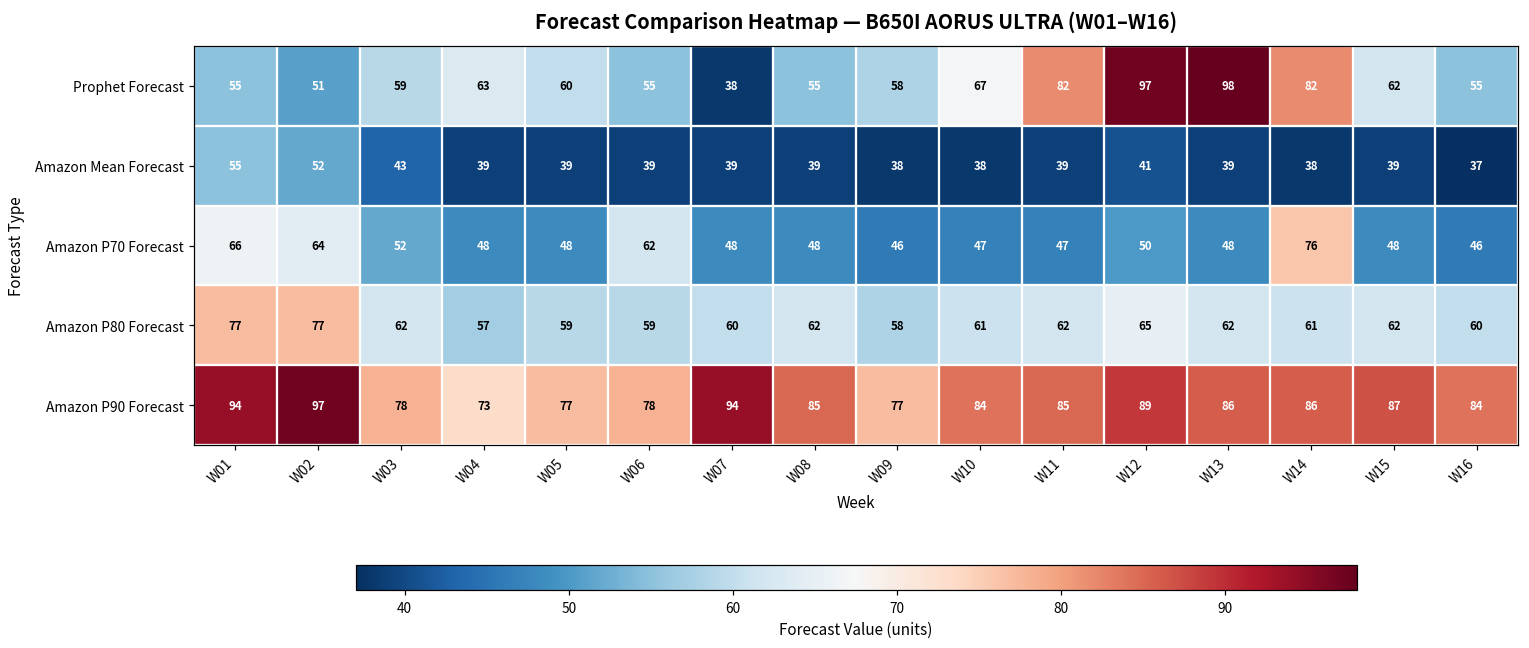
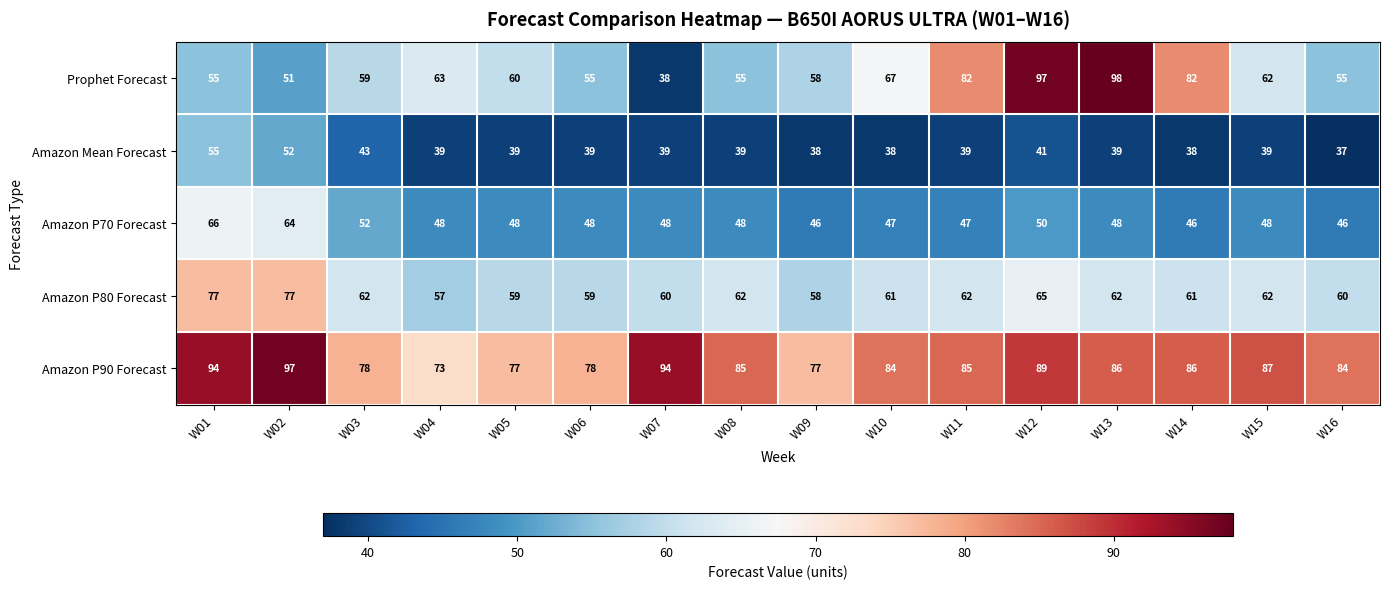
  {
    "Prophet Forecast": {
      "W01": 55,
      "W02": 51,
      "W03": 59,
      "W04": 63,
      "W05": 60,
      "W06": 55,
      "W07": 38,
      "W08": 55,
      "W09": 58,
      "W10": 67,
      "W11": 82,
      "W12": 97,
      "W13": 98,
      "W14": 82,
      "W15": 62,
      "W16": 55
    },
    "Amazon Mean Forecast": {
      "W01": 55,
      "W02": 52,
      "W03": 43,
      "W04": 39,
      "W05": 39,
      "W06": 39,
      "W07": 39,
      "W08": 39,
      "W09": 38,
      "W10": 38,
      "W11": 39,
      "W12": 41,
      "W13": 39,
      "W14": 38,
      "W15": 39,
      "W16": 37
    },
    "Amazon P70 Forecast": {
      "W01": 66,
      "W02": 64,
      "W03": 52,
      "W04": 48,
      "W05": 48,
-     "W06": 62,
+     "W06": 48,
      "W07": 48,
      "W08": 48,
      "W09": 46,
      "W10": 47,
      "W11": 47,
      "W12": 50,
      "W13": 48,
-     "W14": 76,
+     "W14": 46,
      "W15": 48,
      "W16": 46
    },
    "Amazon P80 Forecast": {
      "W01": 77,
      "W02": 77,
      "W03": 62,
      "W04": 57,
      "W05": 59,
      "W06": 59,
      "W07": 60,
      "W08": 62,
      "W09": 58,
      "W10": 61,
      "W11": 62,
      "W12": 65,
      "W13": 62,
      "W14": 61,
      "W15": 62,
      "W16": 60
    },
    "Amazon P90 Forecast": {
      "W01": 94,
      "W02": 97,
      "W03": 78,
      "W04": 73,
      "W05": 77,
      "W06": 78,
      "W07": 94,
      "W08": 85,
      "W09": 77,
      "W10": 84,
      "W11": 85,
      "W12": 89,
      "W13": 86,
      "W14": 86,
      "W15": 87,
      "W16": 84
    }
  }
